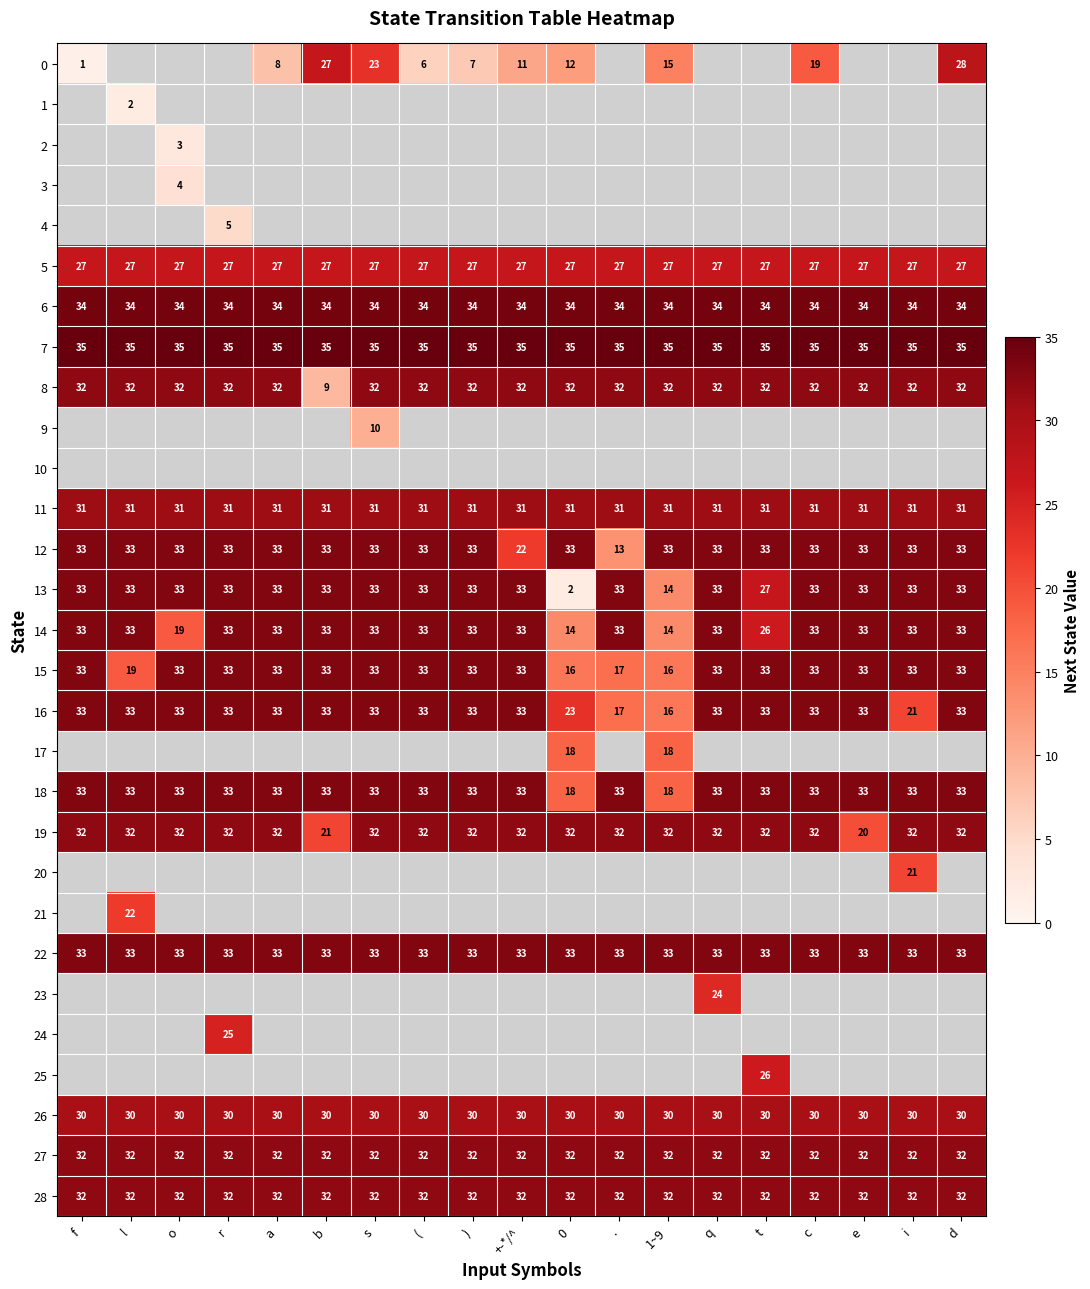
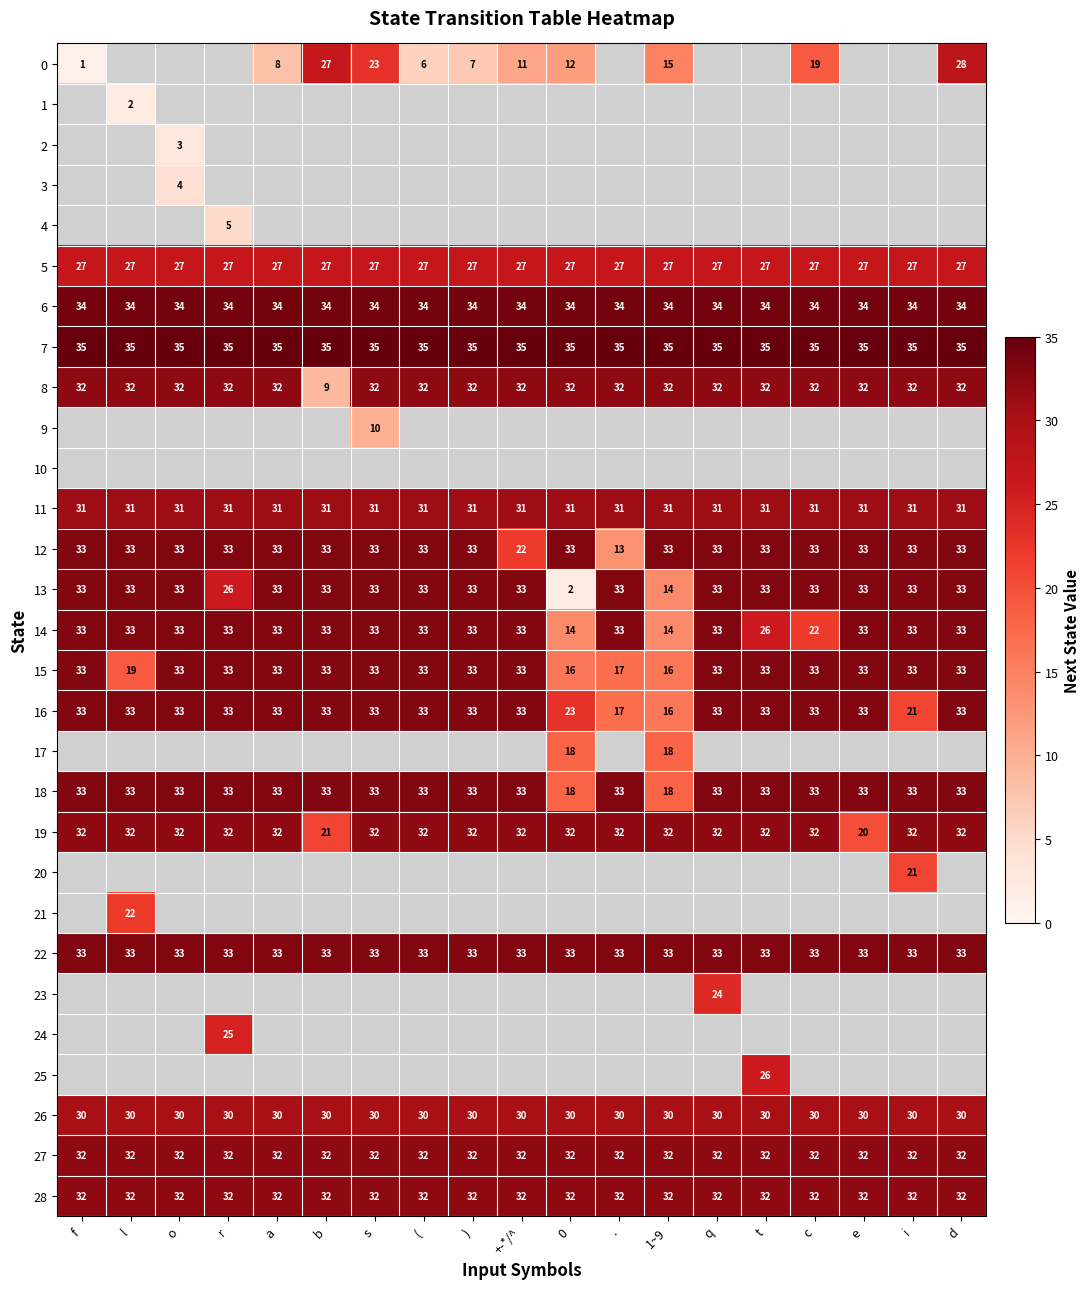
  {
    "13": {
      "f": 33,
      "l": 33,
      "o": 33,
-     "r": 33,
+     "r": 26,
      "a": 33,
      "b": 33,
      "s": 33,
      "(": 33,
      ")": 33,
      "+-*/^": 33,
      "0": 2,
      ".": 33,
      "1~9": 14,
      "q": 33,
-     "t": 27,
+     "t": 33,
      "c": 33,
      "e": 33,
      "i": 33,
      "d": 33
    },
    "14": {
      "f": 33,
      "l": 33,
-     "o": 19,
+     "o": 33,
      "r": 33,
      "a": 33,
      "b": 33,
      "s": 33,
      "(": 33,
      ")": 33,
      "+-*/^": 33,
      "0": 14,
      ".": 33,
      "1~9": 14,
      "q": 33,
      "t": 26,
-     "c": 33,
+     "c": 22,
      "e": 33,
      "i": 33,
      "d": 33
    }
  }
